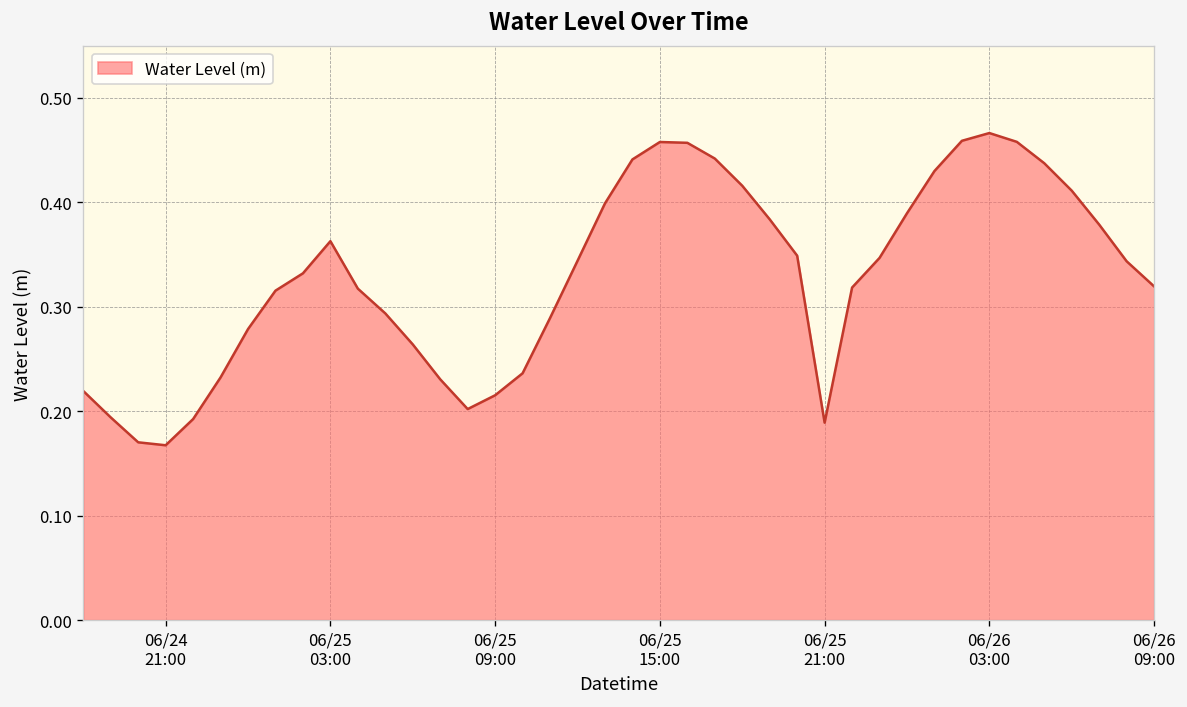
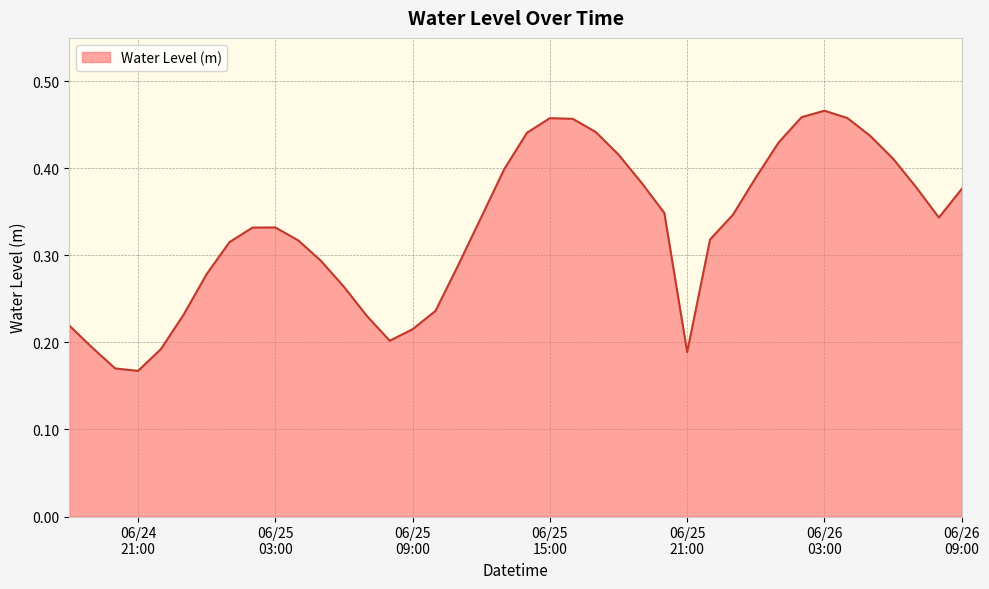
  {
    "06/24 21:00": 0.17,
-   "06/25 03:00": 0.36,
+   "06/25 03:00": 0.33,
    "06/25 09:00": 0.22,
    "06/25 15:00": 0.46,
    "06/25 21:00": 0.19,
    "06/26 03:00": 0.47,
-   "06/26 09:00": 0.32
+   "06/26 09:00": 0.38
  }
